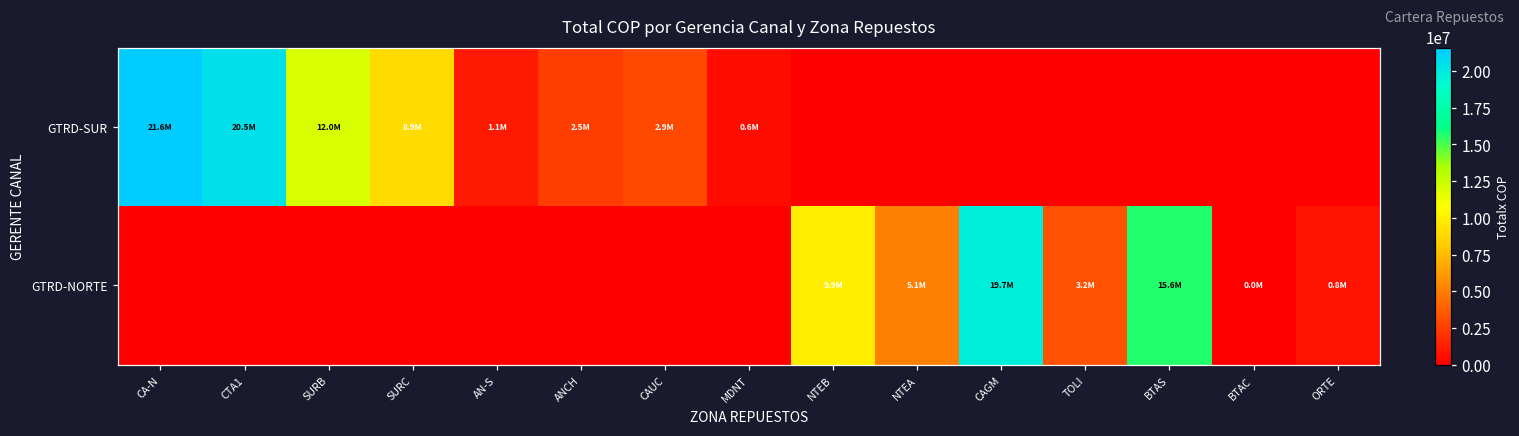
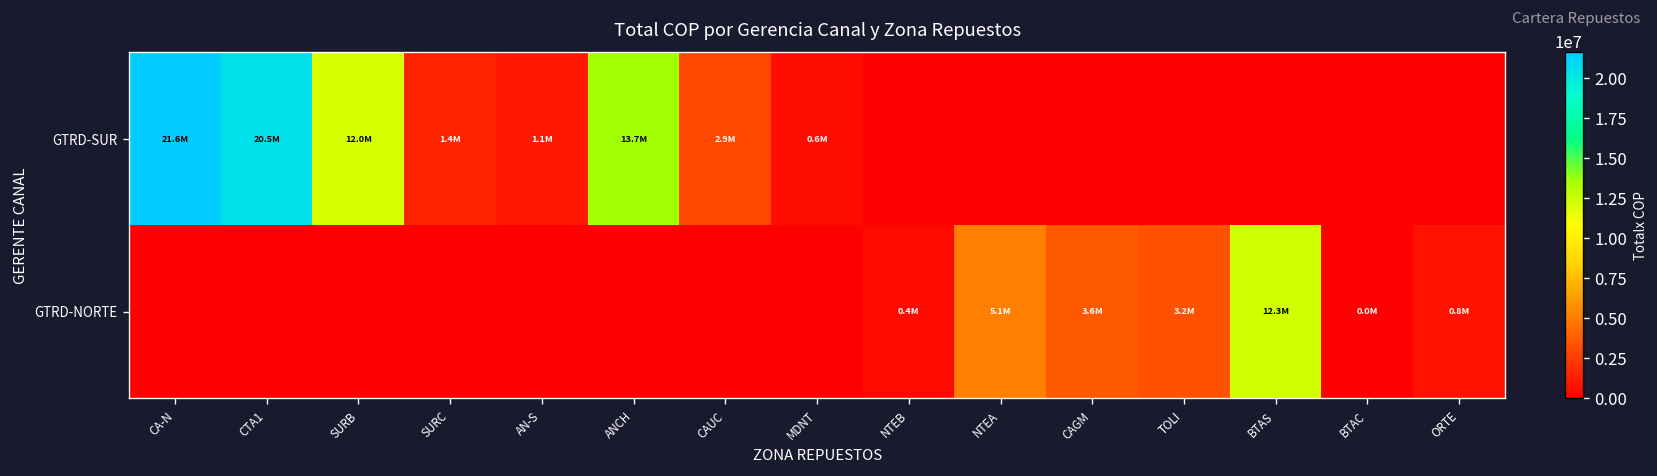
  {
    "GTRD-SUR": {
      "CA-N": "21.6M",
      "CTA1": "20.5M",
      "SURB": "12.0M",
-     "SURC": "8.9M",
+     "SURC": "1.4M",
      "AN-S": "1.1M",
-     "ANCH": "2.5M",
+     "ANCH": "13.7M",
      "CAUC": "2.9M",
      "MDNT": "0.6M"
    },
    "GTRD-NORTE": {
-     "NTEB": "9.9M",
+     "NTEB": "0.4M",
      "NTEA": "5.1M",
-     "CAGM": "19.7M",
+     "CAGM": "3.6M",
      "TOLI": "3.2M",
-     "BTAS": "15.6M",
+     "BTAS": "12.3M",
      "BTAC": "0.0M",
      "ORTE": "0.8M"
    }
  }
